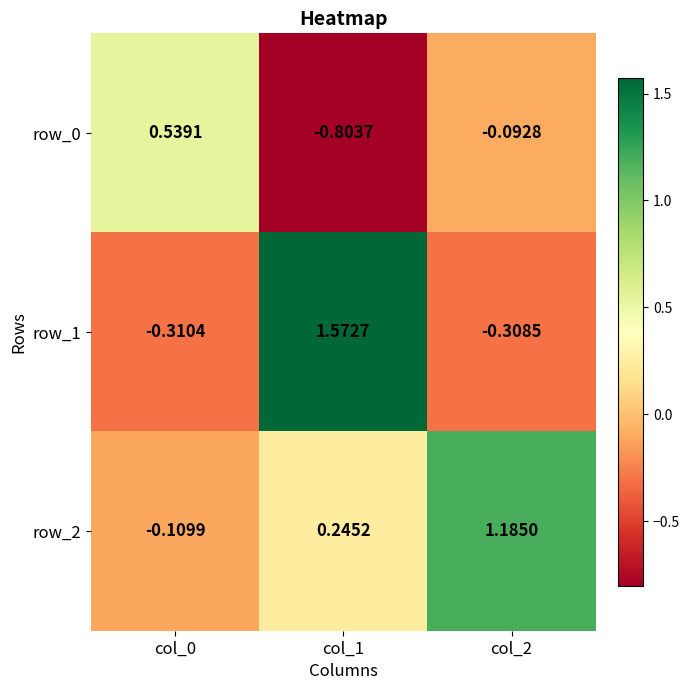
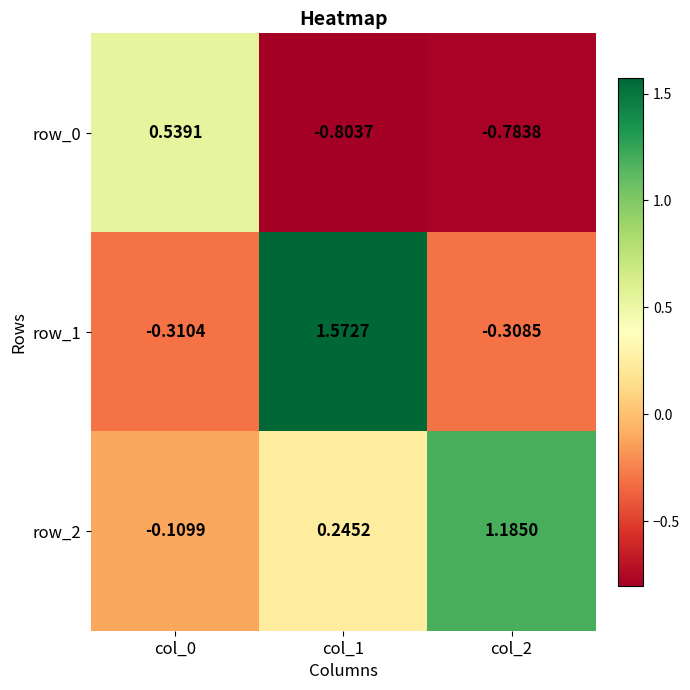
  {
    "row_0": {
      "col_0": 0.5391,
      "col_1": -0.8037,
-     "col_2": -0.0928
+     "col_2": -0.7838
    },
    "row_1": {
      "col_0": -0.3104,
      "col_1": 1.5727,
      "col_2": -0.3085
    },
    "row_2": {
      "col_0": -0.1099,
      "col_1": 0.2452,
      "col_2": 1.1850
    }
  }
